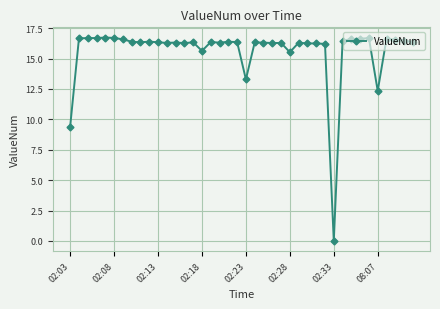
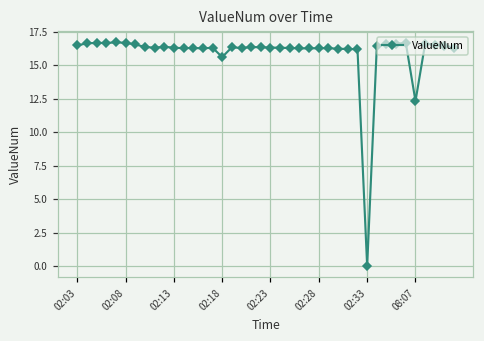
  {
-   "02:03": 9.4,
+   "02:03": 16.5,
    "02:08": 16.7,
    "02:13": 16.3,
    "02:18": 15.6,
-   "02:23": 13.3,
-   "02:28": 15.5,
+   "02:23": 16.3,
+   "02:28": 16.3,
    "02:33": 0.0,
    "08:07": 12.3
  }
